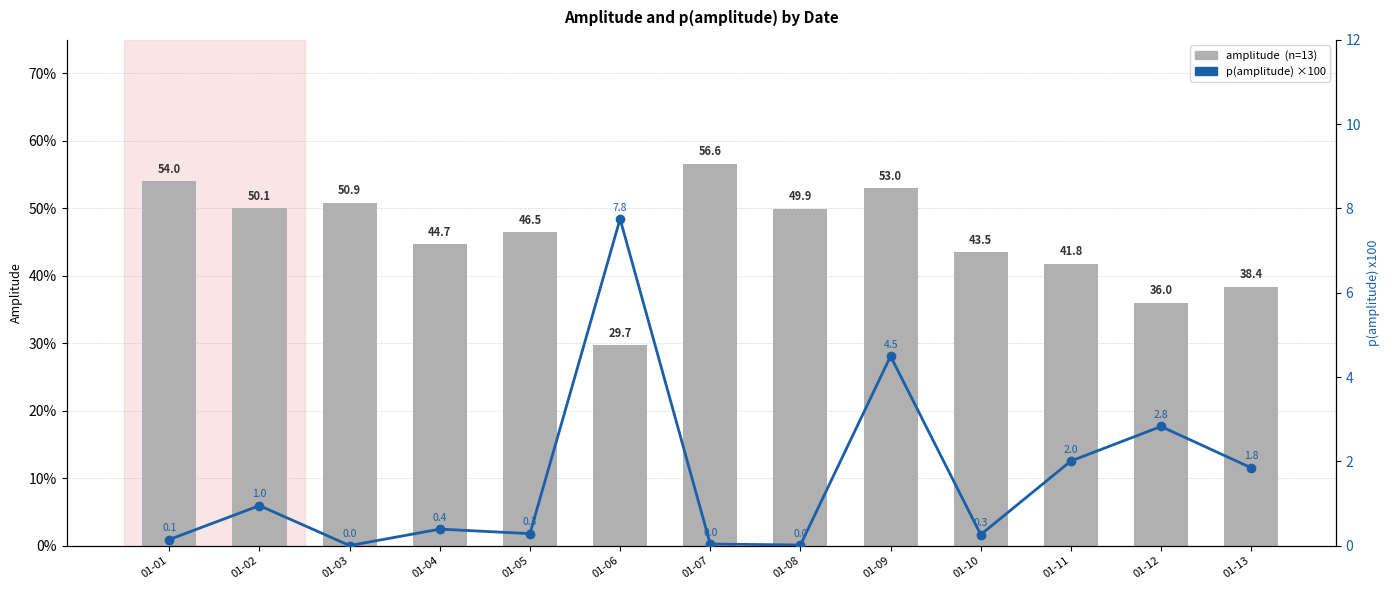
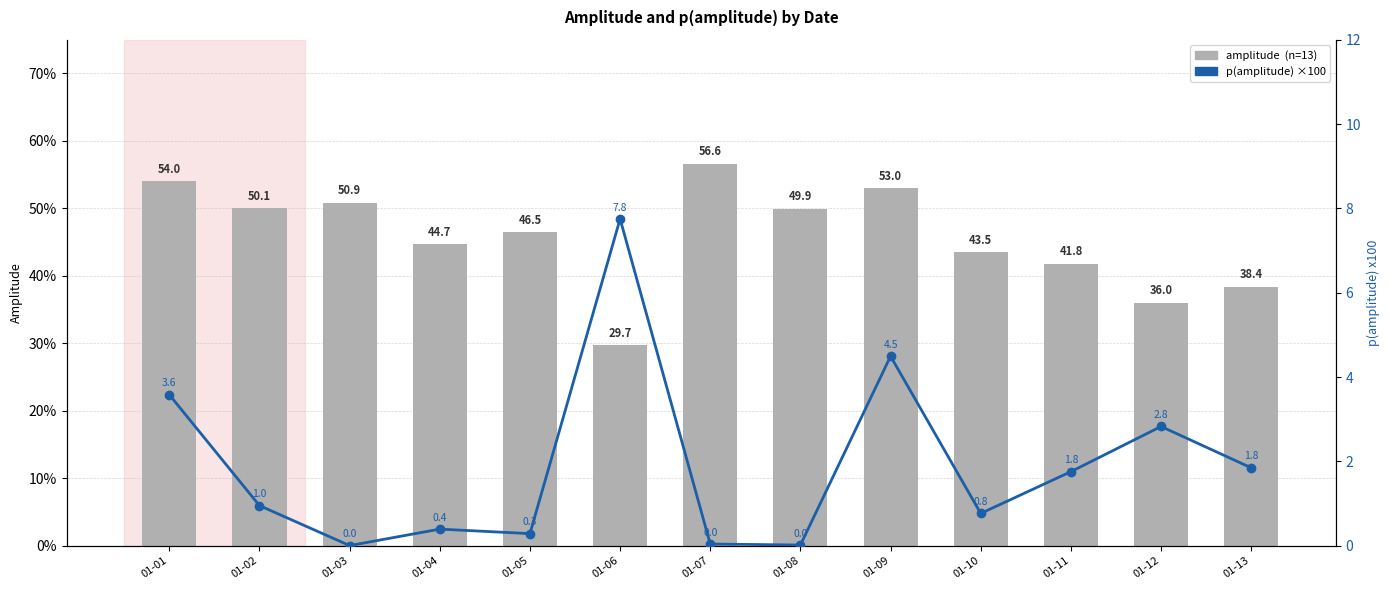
  {
    "p(amplitude) ×100": {
-     "01-01": 0.1,
+     "01-01": 3.6,
      "01-02": 1.0,
      "01-03": 0.0,
      "01-04": 0.4,
      "01-05": 0.3,
      "01-06": 7.8,
      "01-07": 0.0,
      "01-08": 0.0,
      "01-09": 4.5,
-     "01-10": 0.3,
-     "01-11": 2.0,
+     "01-10": 0.8,
+     "01-11": 1.8,
      "01-12": 2.8,
      "01-13": 1.8
    }
  }
